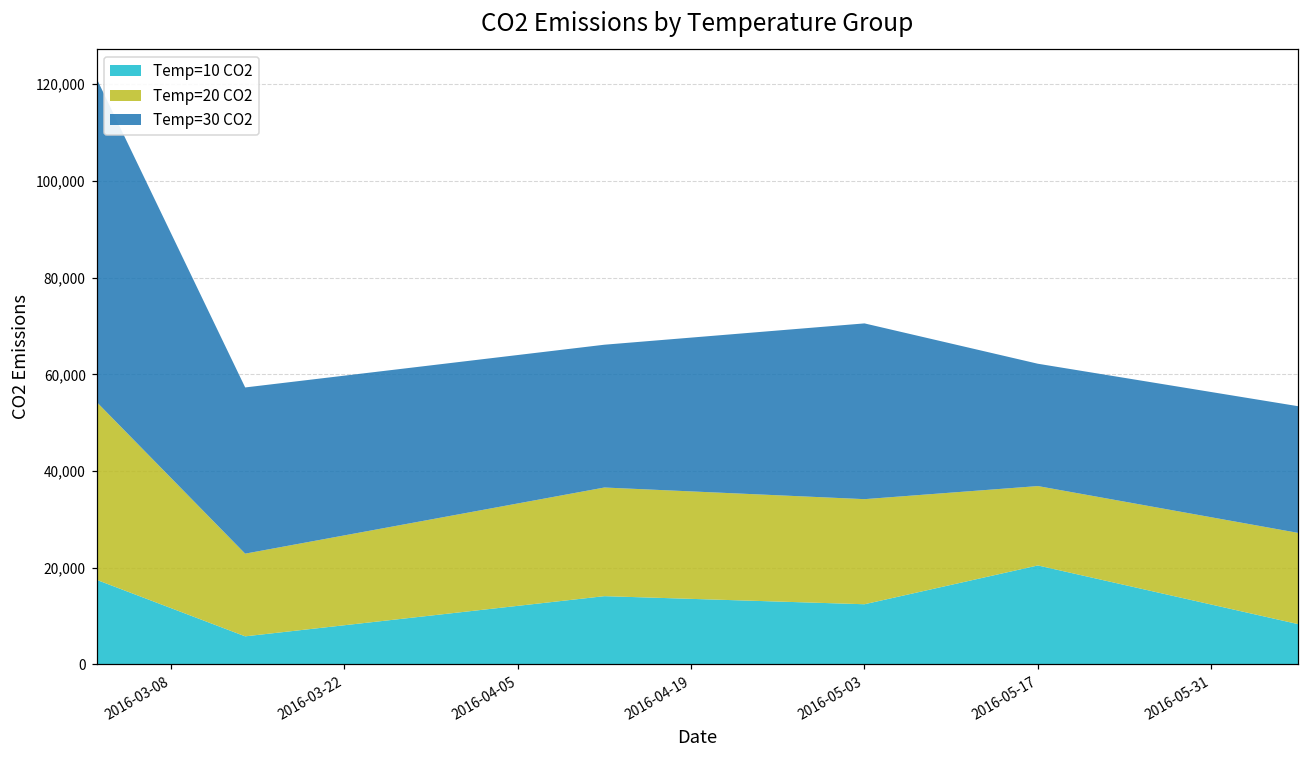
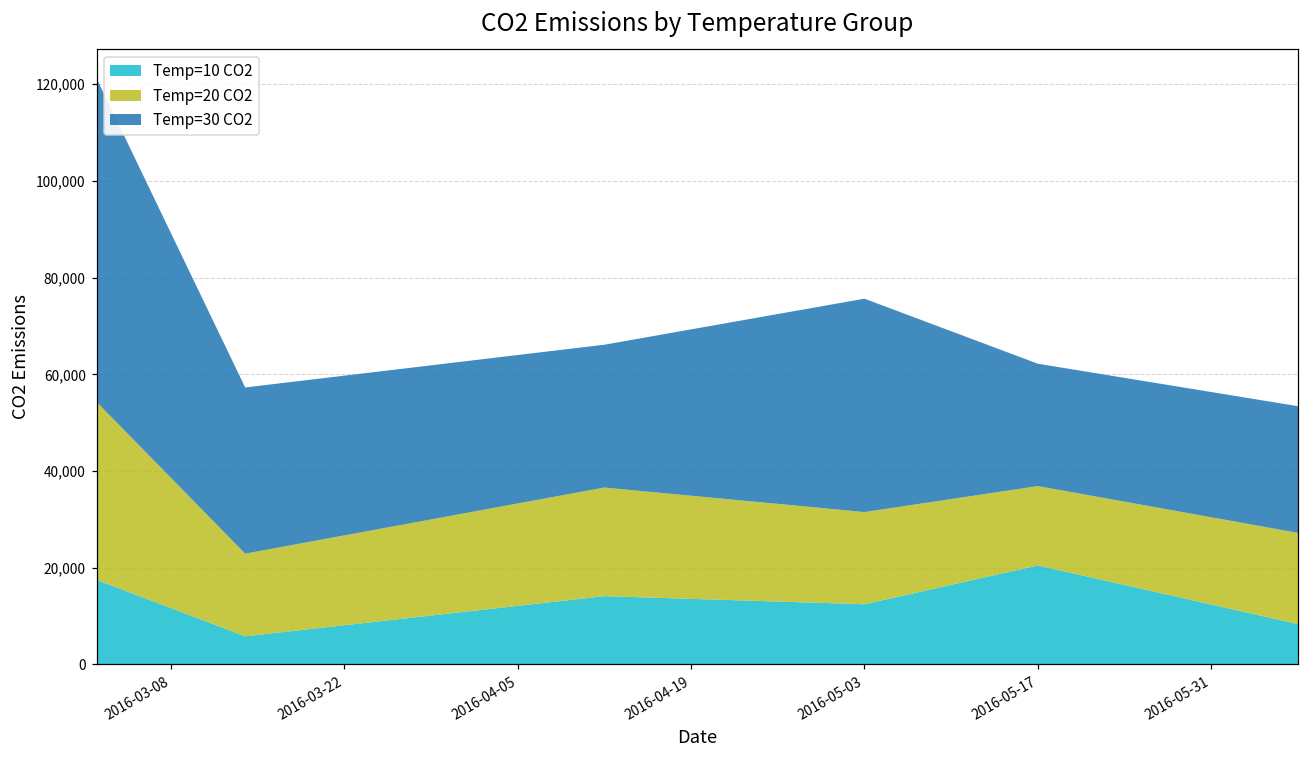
  {
    "Temp=10 CO2": {
      "2016-05-03": "12,000",
      "2016-05-17": "20,000"
    },
    "Temp=20 CO2": {
-     "2016-05-03": "22,000",
+     "2016-05-03": "19,000",
      "2016-05-17": "16,000"
    },
    "Temp=30 CO2": {
-     "2016-05-03": "36,000",
+     "2016-05-03": "44,000",
      "2016-05-17": "25,000"
    }
  }
